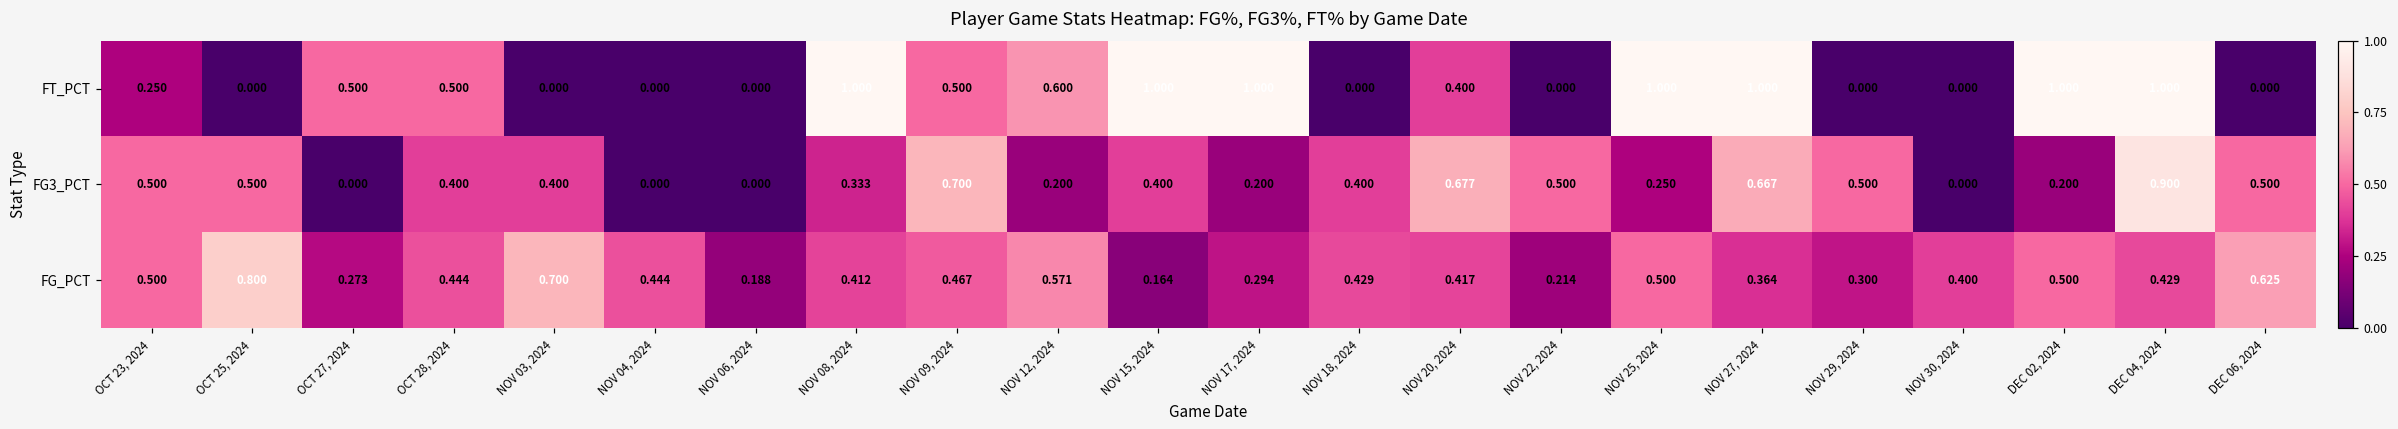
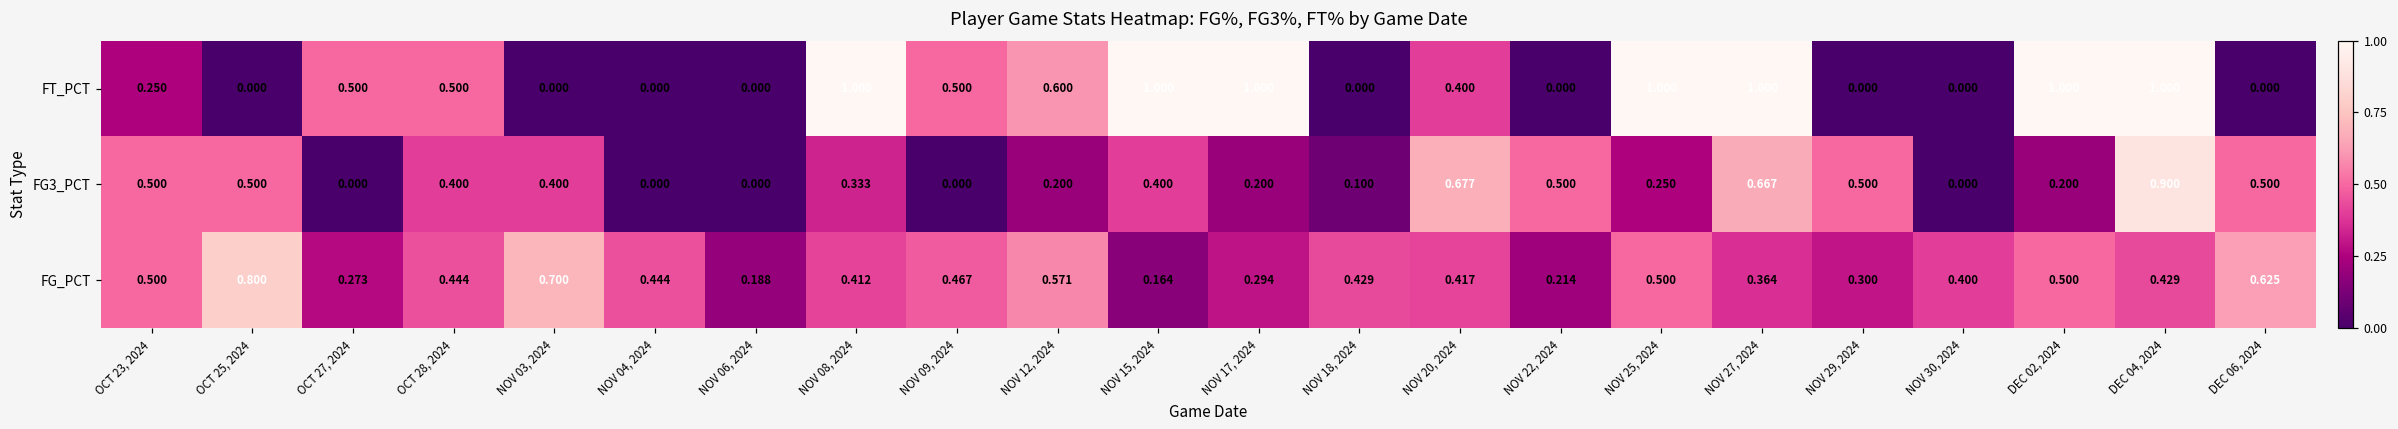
  {
    "FT_PCT": {
      "OCT 23, 2024": 0.250,
      "OCT 25, 2024": 0.000,
      "OCT 27, 2024": 0.500,
      "OCT 28, 2024": 0.500,
      "NOV 03, 2024": 0.000,
      "NOV 04, 2024": 0.000,
      "NOV 06, 2024": 0.000,
      "NOV 09, 2024": 0.500,
      "NOV 12, 2024": 0.600,
      "NOV 18, 2024": 0.000,
      "NOV 20, 2024": 0.400,
      "NOV 22, 2024": 0.000,
      "NOV 29, 2024": 0.000,
      "NOV 30, 2024": 0.000,
      "DEC 06, 2024": 0.000
    },
    "FG3_PCT": {
      "OCT 23, 2024": 0.500,
      "OCT 25, 2024": 0.500,
      "OCT 27, 2024": 0.000,
      "OCT 28, 2024": 0.400,
      "NOV 03, 2024": 0.400,
      "NOV 04, 2024": 0.000,
      "NOV 06, 2024": 0.000,
      "NOV 08, 2024": 0.333,
-     "NOV 09, 2024": 0.700,
+     "NOV 09, 2024": 0.000,
      "NOV 12, 2024": 0.200,
      "NOV 15, 2024": 0.400,
      "NOV 17, 2024": 0.200,
-     "NOV 18, 2024": 0.400,
+     "NOV 18, 2024": 0.100,
      "NOV 20, 2024": 0.677,
      "NOV 22, 2024": 0.500,
      "NOV 25, 2024": 0.250,
      "NOV 27, 2024": 0.667,
      "NOV 29, 2024": 0.500,
      "NOV 30, 2024": 0.000,
      "DEC 02, 2024": 0.200,
      "DEC 06, 2024": 0.500
    },
    "FG_PCT": {
      "OCT 23, 2024": 0.500,
      "OCT 25, 2024": 0.800,
      "OCT 27, 2024": 0.273,
      "OCT 28, 2024": 0.444,
      "NOV 03, 2024": 0.700,
      "NOV 04, 2024": 0.444,
      "NOV 06, 2024": 0.188,
      "NOV 08, 2024": 0.412,
      "NOV 09, 2024": 0.467,
      "NOV 12, 2024": 0.571,
      "NOV 15, 2024": 0.164,
      "NOV 17, 2024": 0.294,
      "NOV 18, 2024": 0.429,
      "NOV 20, 2024": 0.417,
      "NOV 22, 2024": 0.214,
      "NOV 25, 2024": 0.500,
      "NOV 27, 2024": 0.364,
      "NOV 29, 2024": 0.300,
      "NOV 30, 2024": 0.400,
      "DEC 02, 2024": 0.500,
      "DEC 04, 2024": 0.429,
      "DEC 06, 2024": 0.625
    }
  }
